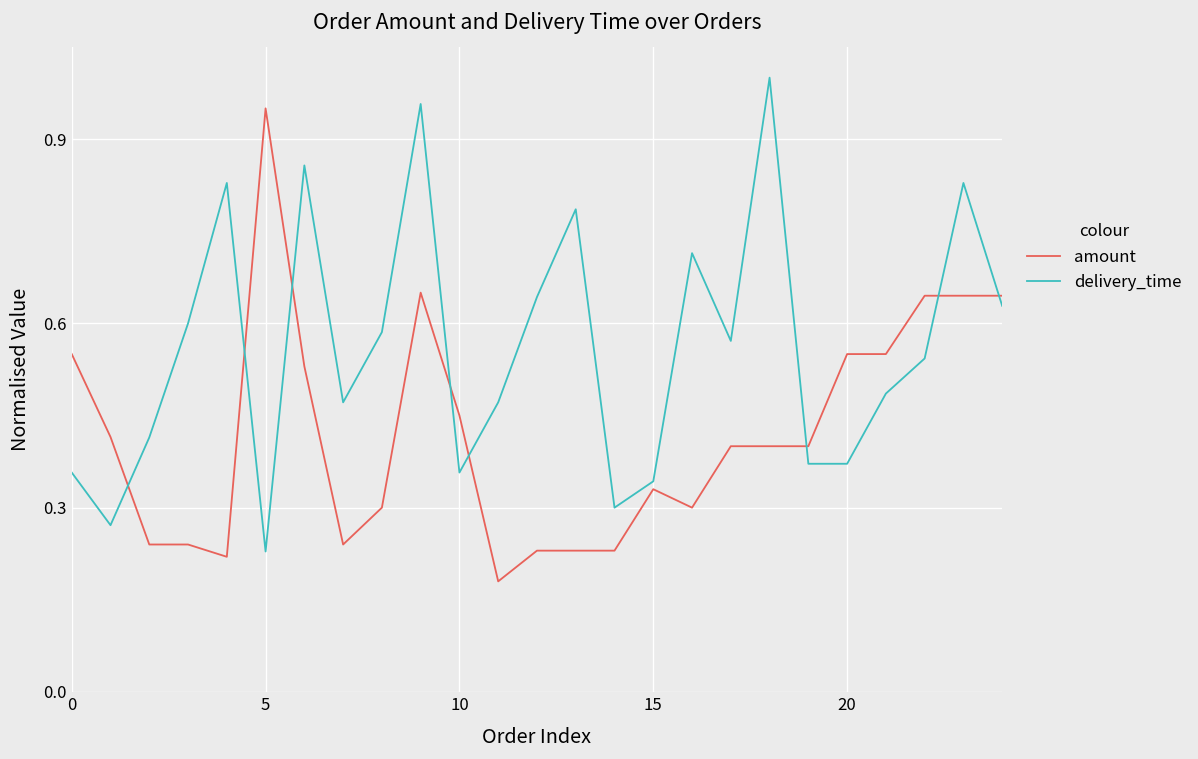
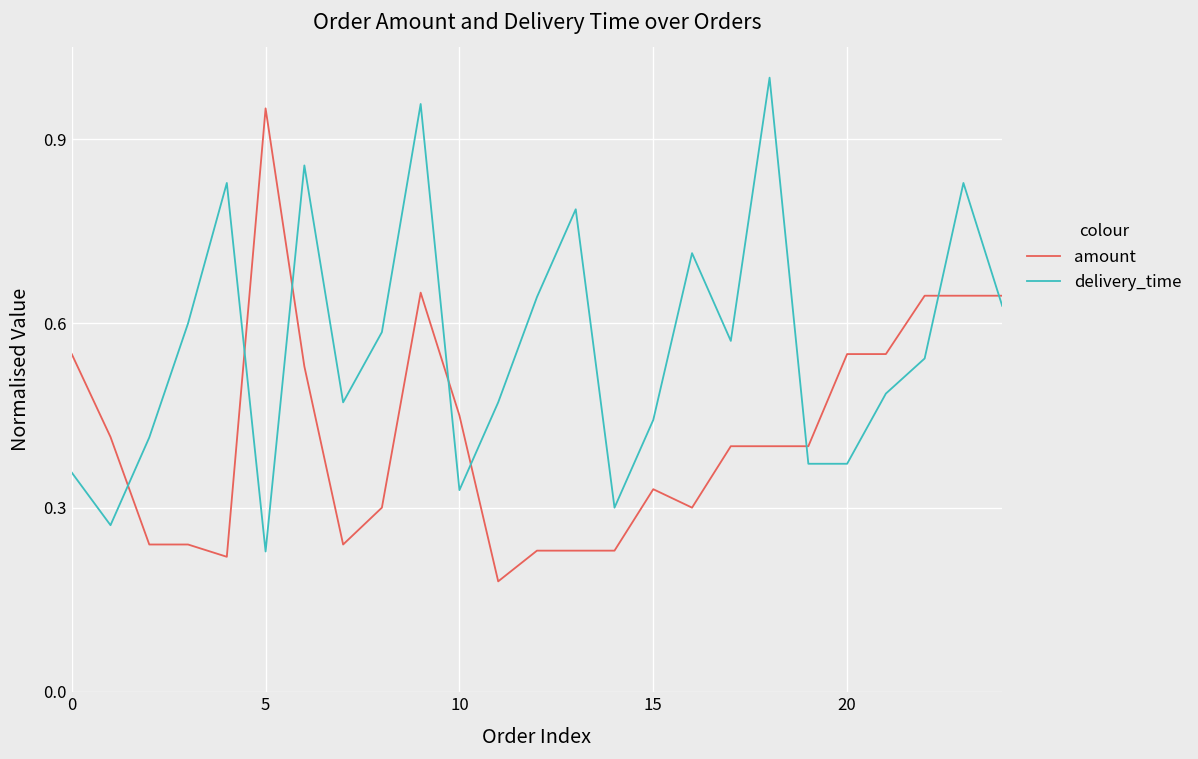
  {
    "amount": {
      "0": 0.55,
      "5": 0.95,
      "10": 0.45,
      "15": 0.33,
      "20": 0.55
    },
    "delivery_time": {
      "0": 0.36,
      "5": 0.23,
-     "10": 0.36,
-     "15": 0.34,
+     "10": 0.33,
+     "15": 0.44,
      "20": 0.37
    }
  }
